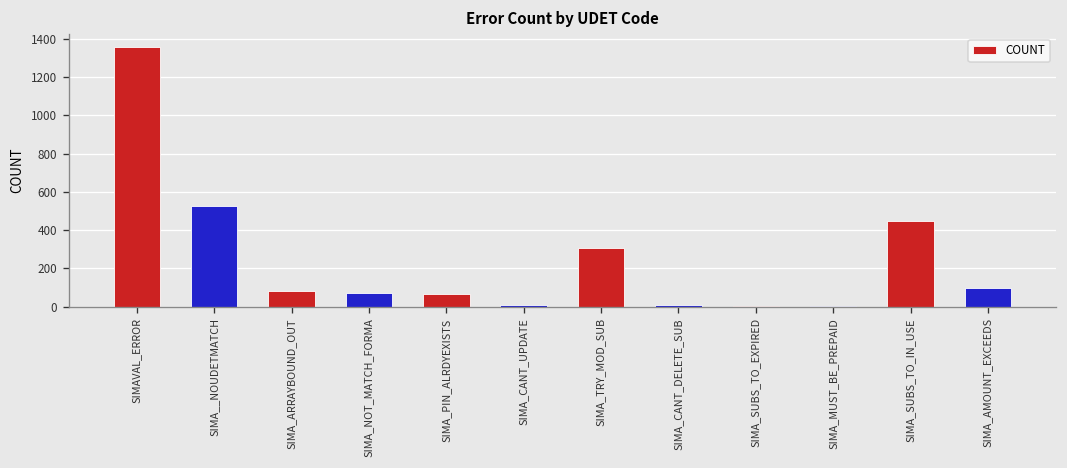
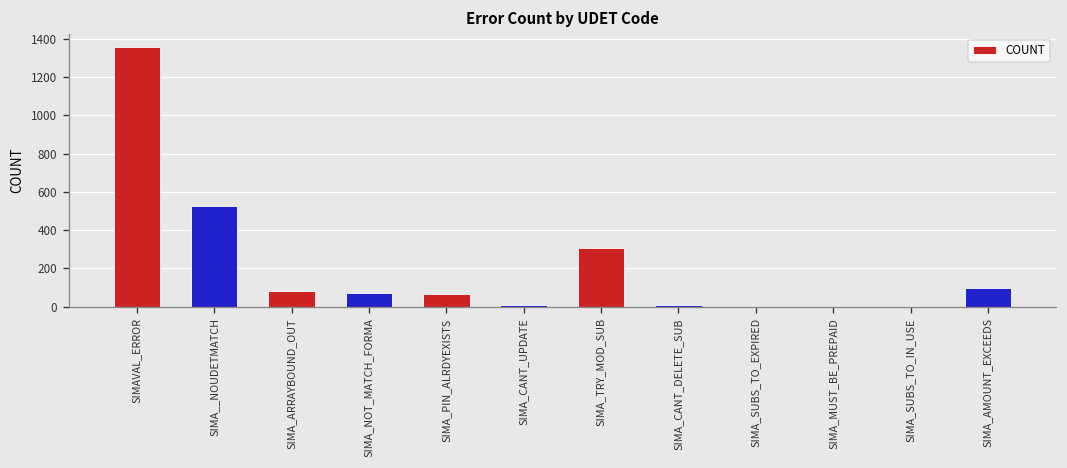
  {
    "SIMAVAL_ERROR": 1360,
    "SIMA__NOUDETMATCH": 530,
    "SIMA_ARRAYBOUND_OUT": 80,
    "SIMA_NOT_MATCH_FORMA": 70,
    "SIMA_PIN_ALRDYEXISTS": 60,
    "SIMA_TRY_MOD_SUB": 310,
-   "SIMA_SUBS_TO_IN_USE": 450,
+   "SIMA_SUBS_TO_IN_USE": 0,
    "SIMA_AMOUNT_EXCEEDS": 100
  }
